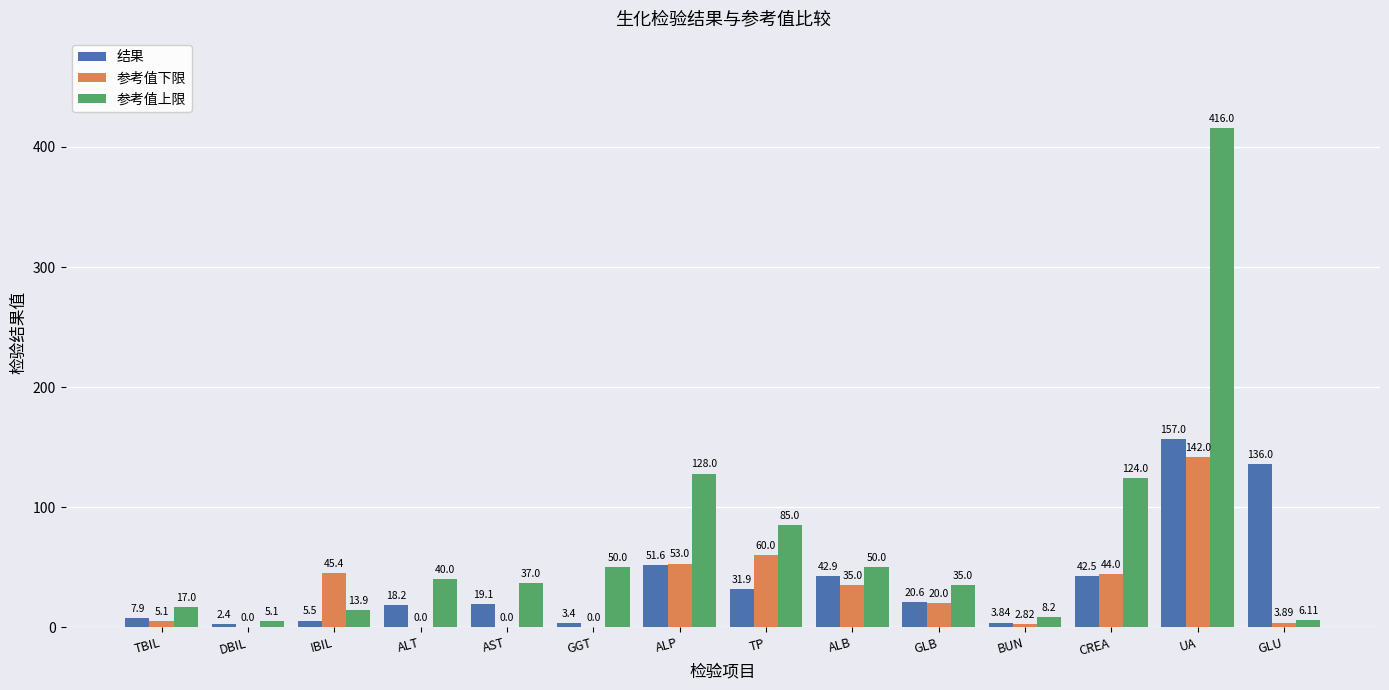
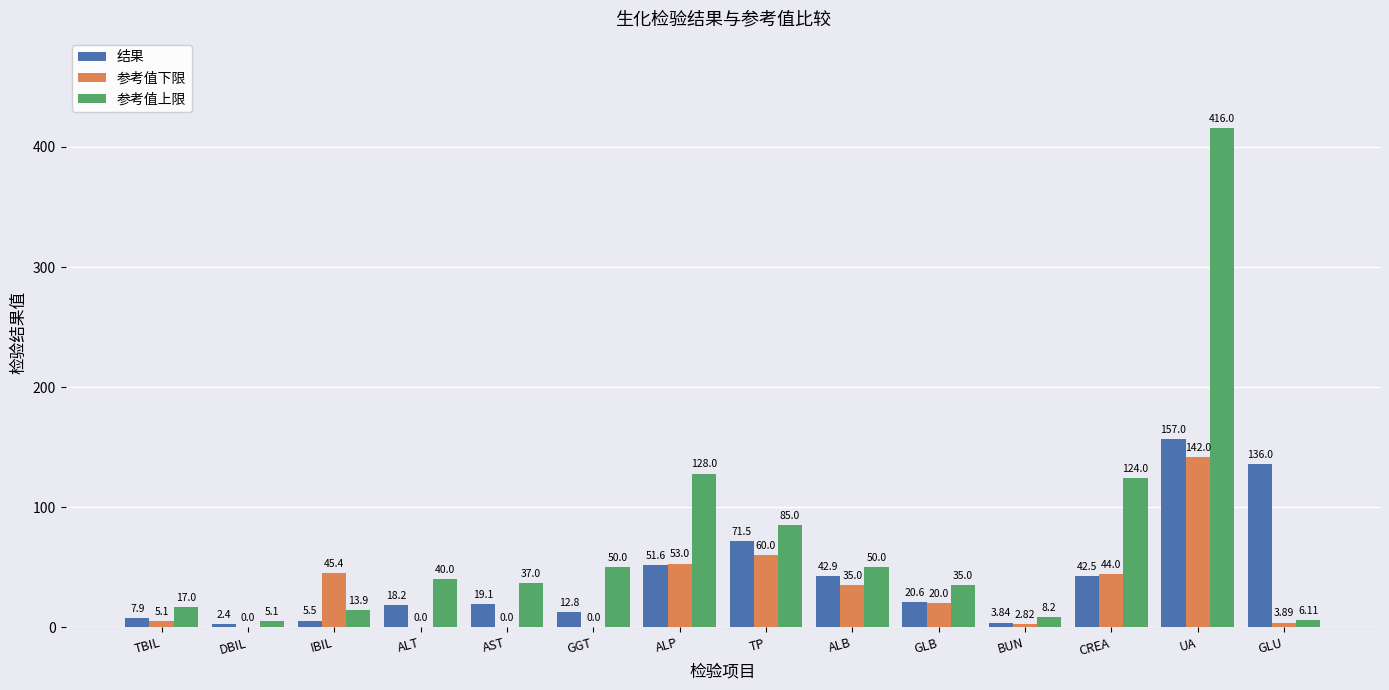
  {
    "结果": {
      "TBIL": 7.9,
      "DBIL": 2.4,
      "IBIL": 5.5,
      "ALT": 18.2,
      "AST": 19.1,
-     "GGT": 3.4,
+     "GGT": 12.8,
      "ALP": 51.6,
-     "TP": 31.9,
+     "TP": 71.5,
      "ALB": 42.9,
      "GLB": 20.6,
      "BUN": 3.84,
      "CREA": 42.5,
      "UA": 157.0,
      "GLU": 136.0
    },
    "参考值下限": {
      "TBIL": 5.1,
      "DBIL": 0.0,
      "IBIL": 45.4,
      "ALT": 0.0,
      "AST": 0.0,
      "GGT": 0.0,
      "ALP": 53.0,
      "TP": 60.0,
      "ALB": 35.0,
      "GLB": 20.0,
      "BUN": 2.82,
      "CREA": 44.0,
      "UA": 142.0,
      "GLU": 3.89
    },
    "参考值上限": {
      "TBIL": 17.0,
      "DBIL": 5.1,
      "IBIL": 13.9,
      "ALT": 40.0,
      "AST": 37.0,
      "GGT": 50.0,
      "ALP": 128.0,
      "TP": 85.0,
      "ALB": 50.0,
      "GLB": 35.0,
      "BUN": 8.2,
      "CREA": 124.0,
      "UA": 416.0,
      "GLU": 6.11
    }
  }
